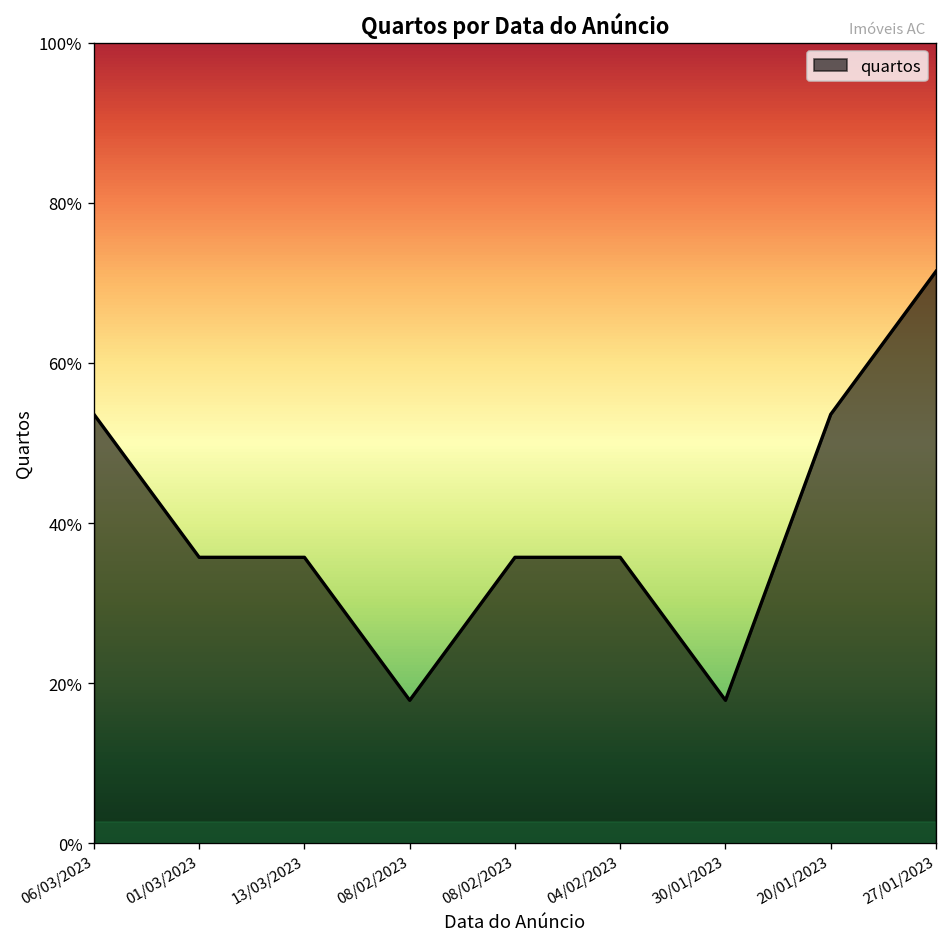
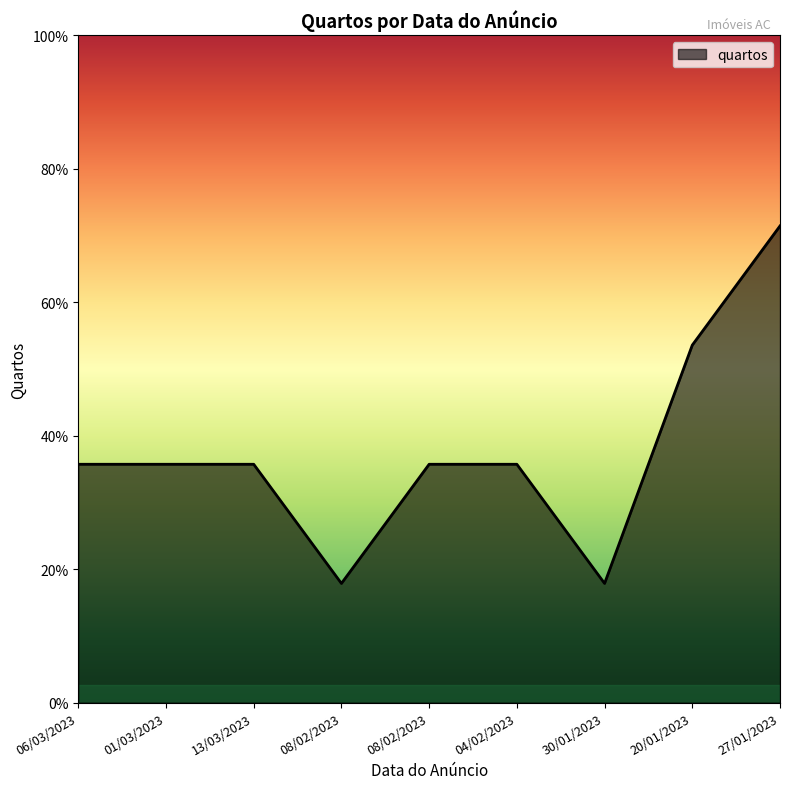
  {
-   "06/03/2023": "54%",
+   "06/03/2023": "36%",
    "01/03/2023": "36%",
    "13/03/2023": "36%",
    "04/02/2023": "36%",
    "30/01/2023": "18%",
    "20/01/2023": "54%",
    "27/01/2023": "71%"
  }
